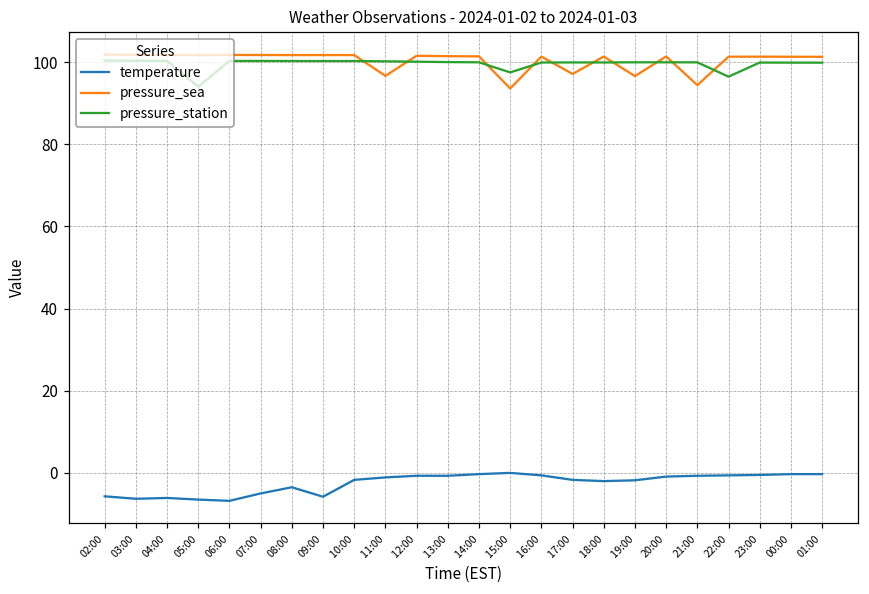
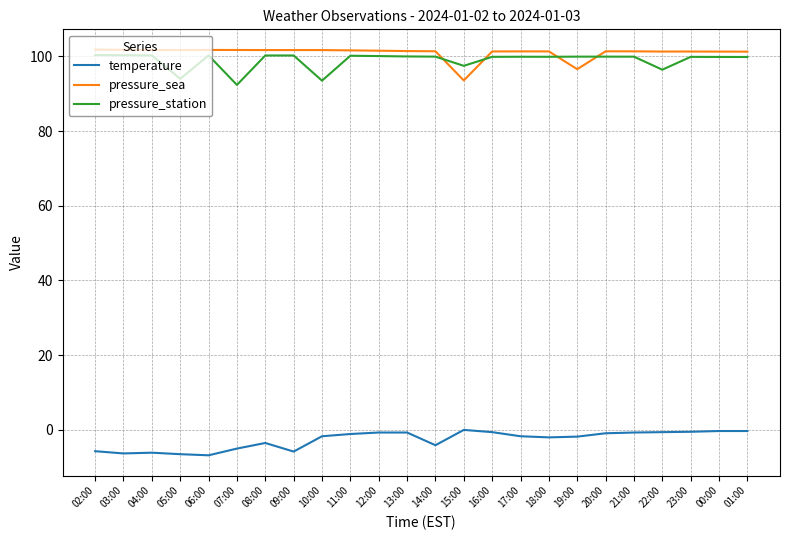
  {
    "temperature": {
      "02:00": -6,
      "03:00": -6,
      "04:00": -6,
      "05:00": -7,
      "06:00": -7,
      "07:00": -5,
      "08:00": -4,
      "09:00": -6,
      "10:00": -2,
      "11:00": -1,
      "12:00": -1,
      "13:00": -1,
-     "14:00": 0,
+     "14:00": -4,
      "15:00": 0,
      "16:00": -1,
      "17:00": -2,
      "18:00": -2,
      "19:00": -2,
      "20:00": -1,
      "21:00": -1,
      "22:00": -1,
      "23:00": -1,
      "00:00": 0,
      "01:00": 0
    },
    "pressure_sea": {
      "07:00": 102,
      "08:00": 102,
      "09:00": 102,
      "10:00": 102,
-     "11:00": 97,
+     "11:00": 102,
      "12:00": 102,
      "13:00": 101,
      "14:00": 101,
      "15:00": 94,
      "16:00": 101,
-     "17:00": 97,
+     "17:00": 101,
      "18:00": 101,
      "19:00": 97,
      "20:00": 101,
-     "21:00": 94,
+     "21:00": 101,
      "22:00": 101,
      "23:00": 101,
      "00:00": 101,
      "01:00": 101
    },
    "pressure_station": {
-     "07:00": 100,
+     "07:00": 92,
      "08:00": 100,
      "09:00": 100,
-     "10:00": 100,
+     "10:00": 94,
      "11:00": 100,
      "12:00": 100,
      "13:00": 100,
      "14:00": 100,
      "15:00": 97,
      "16:00": 100,
      "17:00": 100,
      "18:00": 100,
      "19:00": 100,
      "20:00": 100,
      "21:00": 100,
      "22:00": 96,
      "23:00": 100,
      "00:00": 100,
      "01:00": 100
    }
  }
